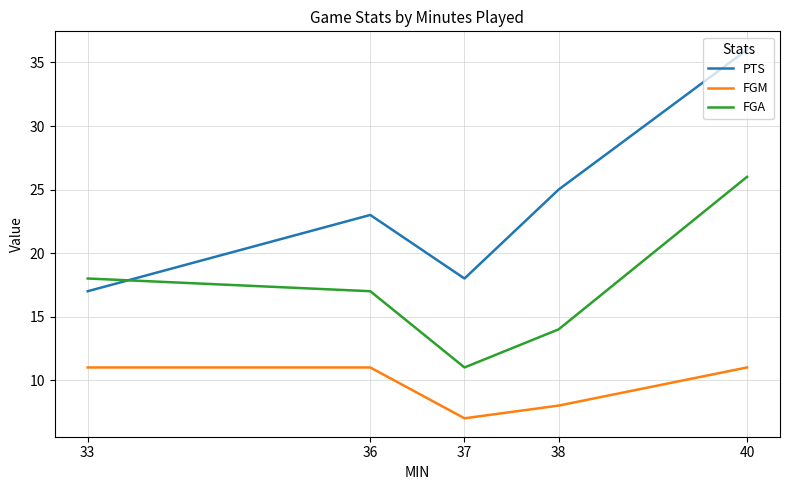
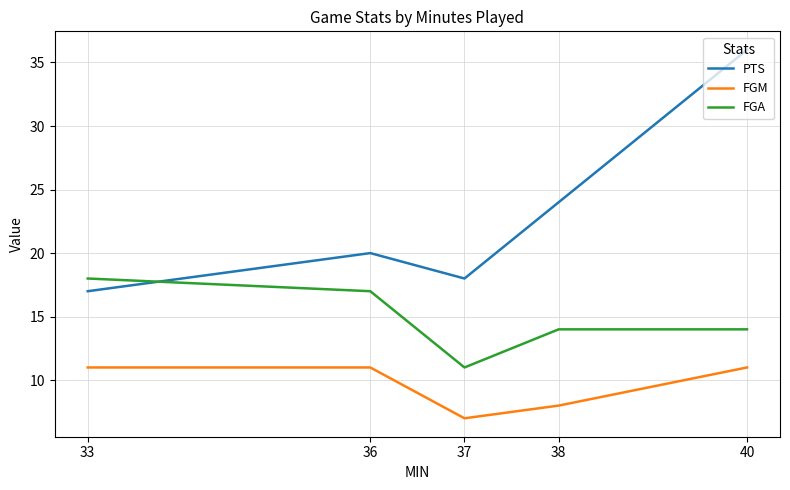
  {
    "PTS": {
      "33": 17,
-     "36": 23,
+     "36": 20,
      "37": 18,
-     "38": 25
+     "38": 24
    },
    "FGM": {
      "33": 11,
      "36": 11,
      "37": 7,
      "38": 8,
      "40": 11
    },
    "FGA": {
      "33": 18,
      "36": 17,
      "37": 11,
      "38": 14,
-     "40": 26
+     "40": 14
    }
  }
